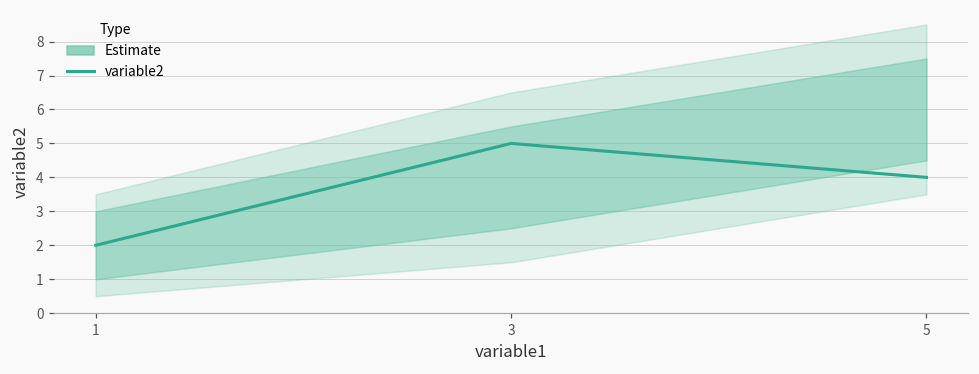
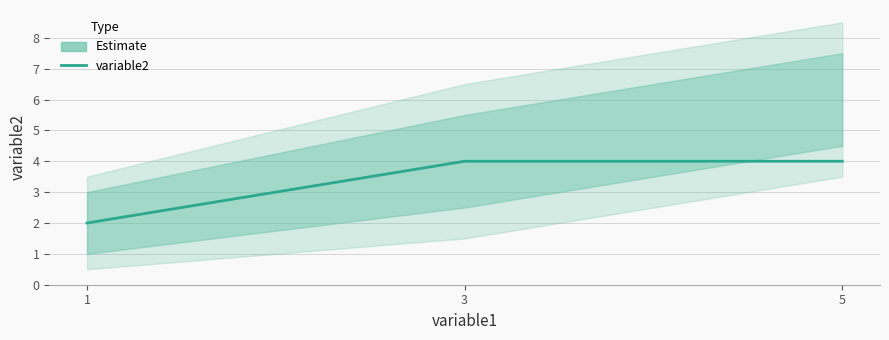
  {
    "variable2": {
      "1": 2,
-     "3": 5,
+     "3": 4,
      "5": 4
    }
  }
